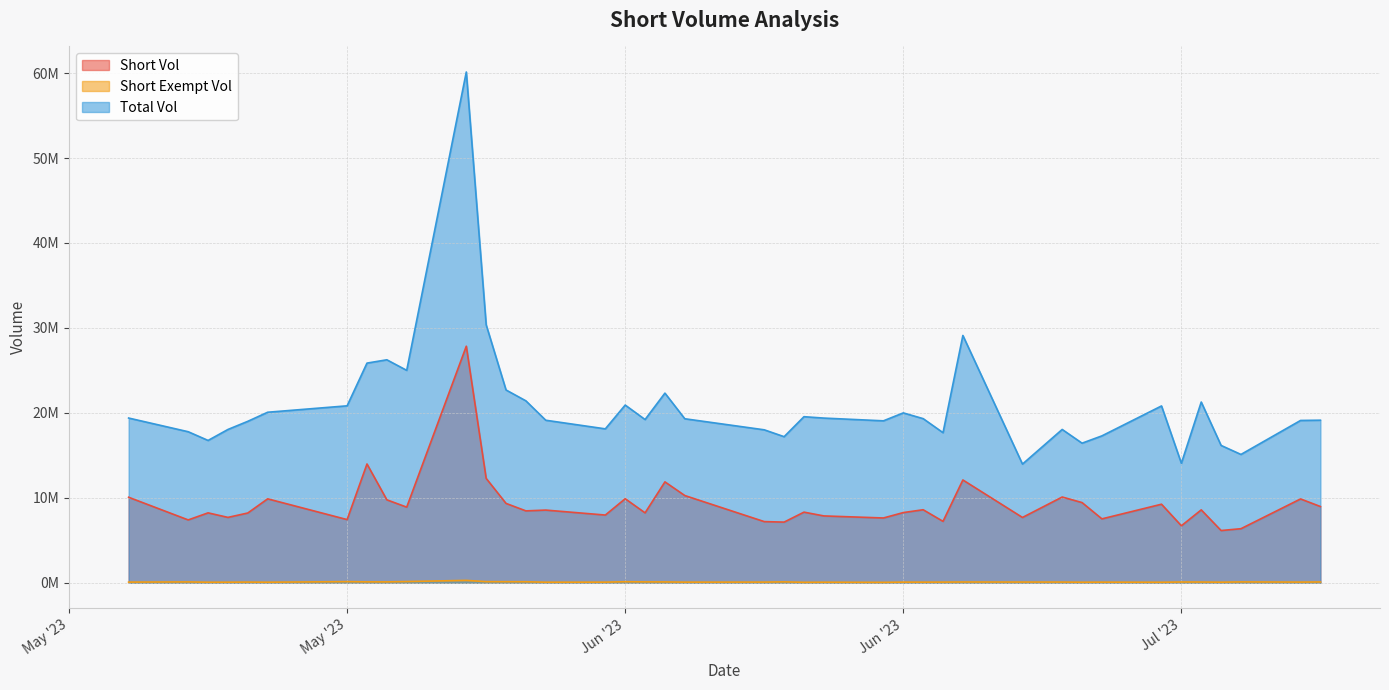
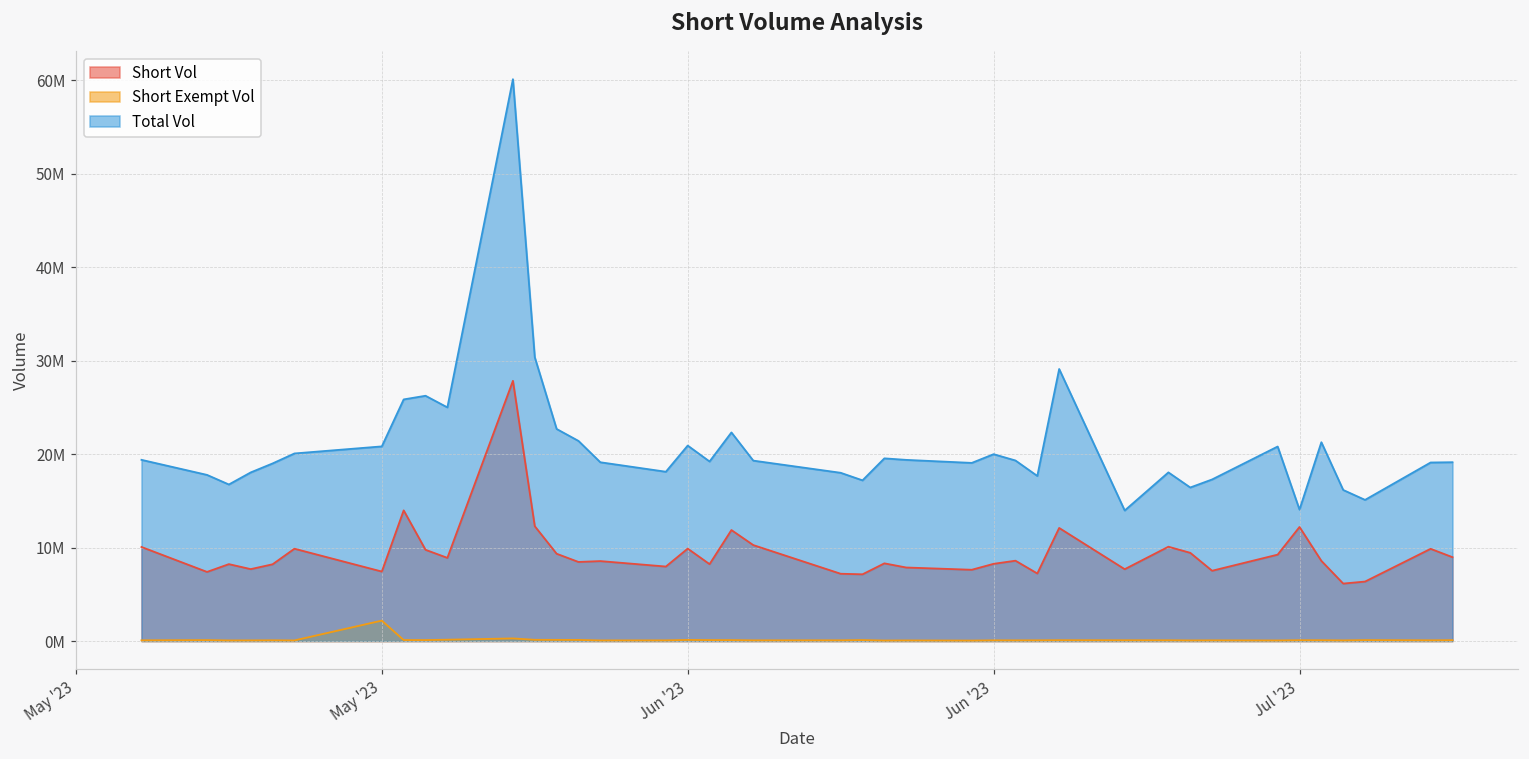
  {
    "Short Vol": {
      "May '23": 7000000,
-     "Jul '23": 7000000
+     "Jul '23": 12000000
    },
    "Short Exempt Vol": {
-     "May '23": 0,
+     "May '23": 2000000,
      "Jul '23": 0
    },
    "Total Vol": {
      "May '23": 21000000,
      "Jul '23": 14000000
    }
  }
